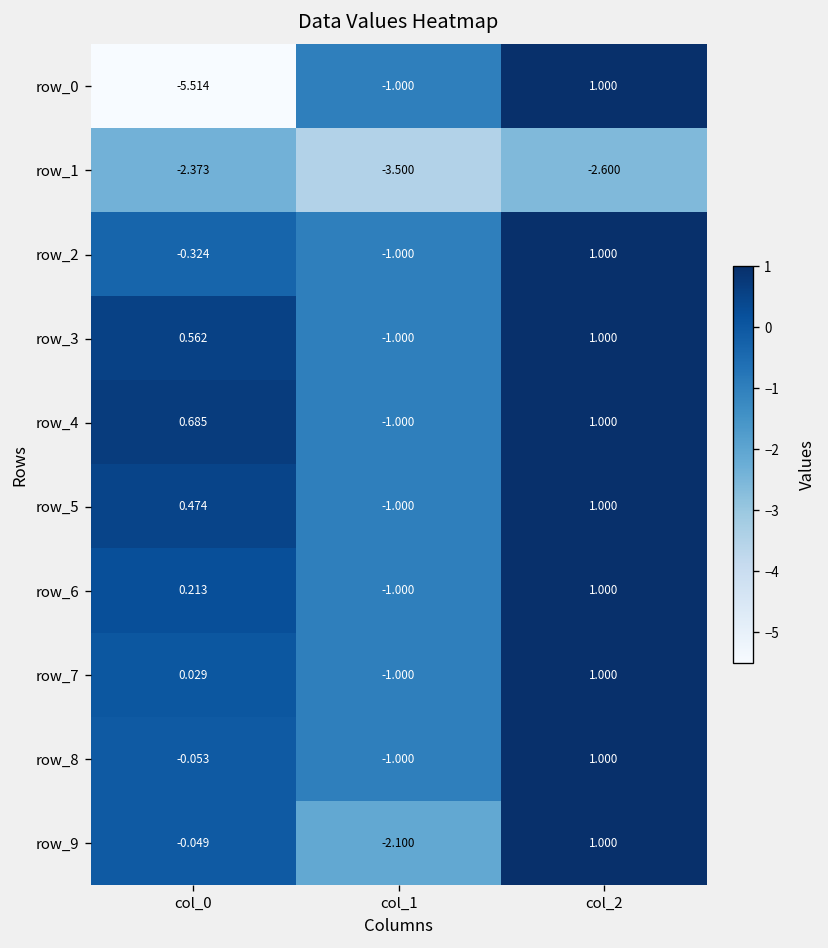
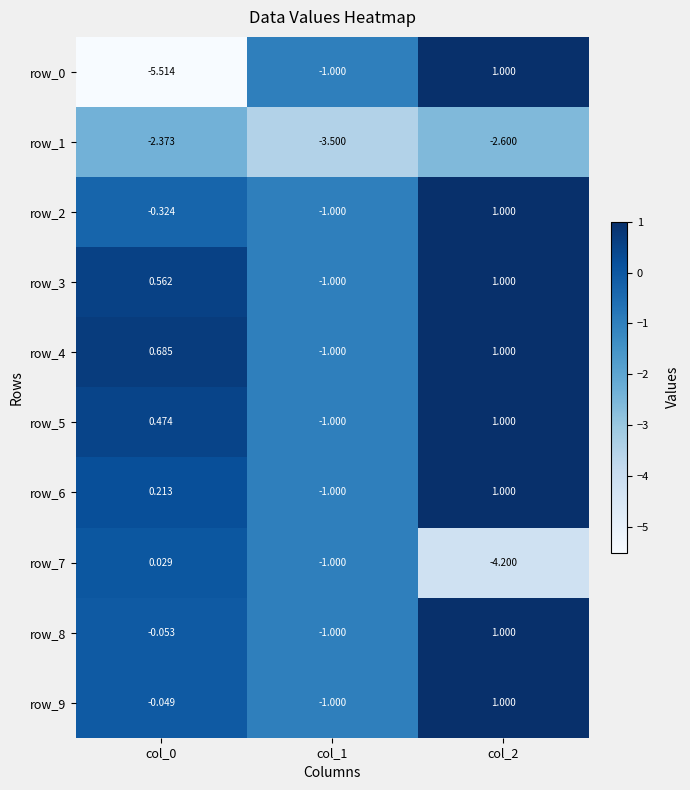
  {
    "row_0": {
      "col_0": -5.514,
      "col_1": -1.000,
      "col_2": 1.000
    },
    "row_1": {
      "col_0": -2.373,
      "col_1": -3.500,
      "col_2": -2.600
    },
    "row_2": {
      "col_0": -0.324,
      "col_1": -1.000,
      "col_2": 1.000
    },
    "row_3": {
      "col_0": 0.562,
      "col_1": -1.000,
      "col_2": 1.000
    },
    "row_4": {
      "col_0": 0.685,
      "col_1": -1.000,
      "col_2": 1.000
    },
    "row_5": {
      "col_0": 0.474,
      "col_1": -1.000,
      "col_2": 1.000
    },
    "row_6": {
      "col_0": 0.213,
      "col_1": -1.000,
      "col_2": 1.000
    },
    "row_7": {
      "col_0": 0.029,
      "col_1": -1.000,
-     "col_2": 1.000
+     "col_2": -4.200
    },
    "row_8": {
      "col_0": -0.053,
      "col_1": -1.000,
      "col_2": 1.000
    },
    "row_9": {
      "col_0": -0.049,
-     "col_1": -2.100,
+     "col_1": -1.000,
      "col_2": 1.000
    }
  }
